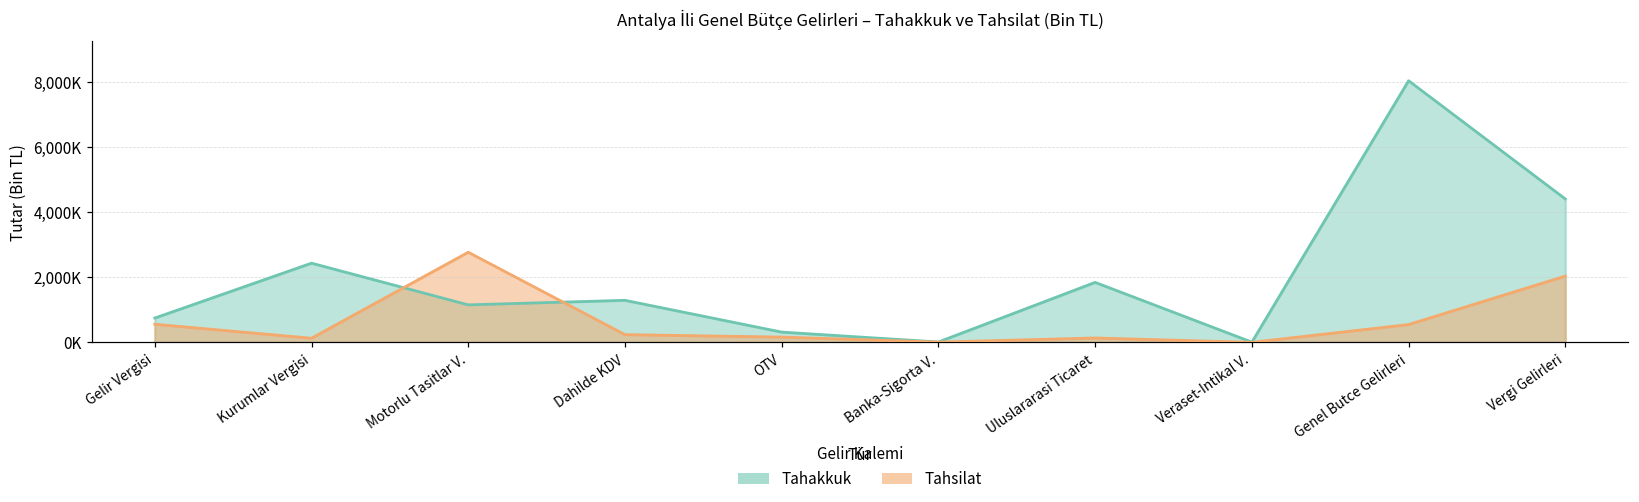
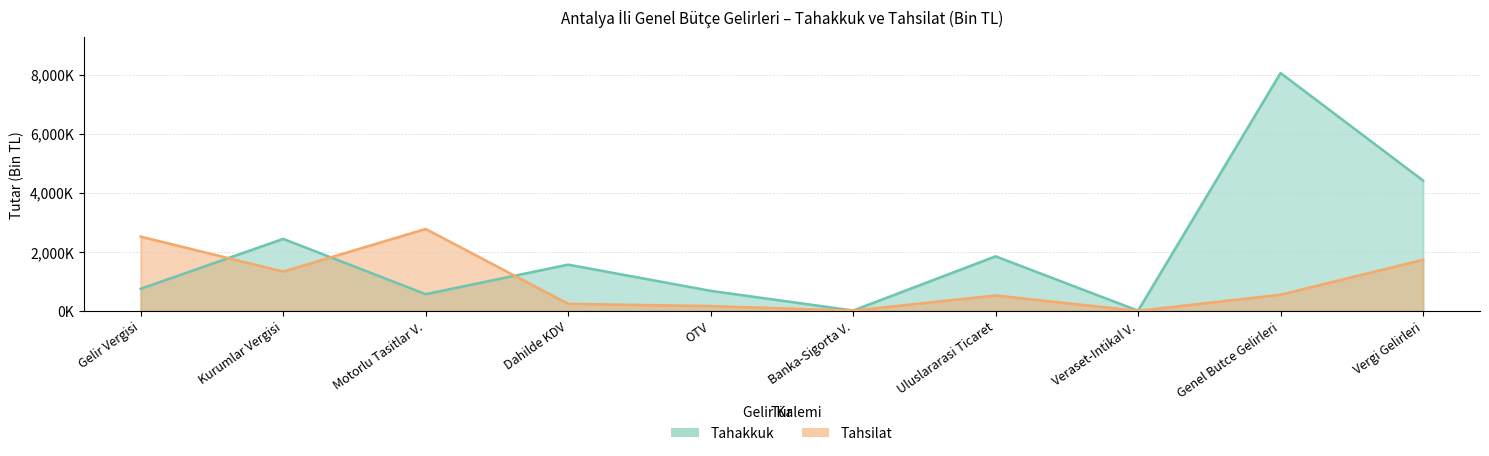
  {
    "Tahakkuk": {
      "Gelir Vergisi": "800,000",
      "Kurumlar Vergisi": "2,400,000",
-     "Motorlu Tasitlar V.": "1,200,000",
-     "Dahilde KDV": "1,300,000",
-     "OTV": "300,000",
+     "Motorlu Tasitlar V.": "600,000",
+     "Dahilde KDV": "1,600,000",
+     "OTV": "700,000",
      "Uluslararasi Ticaret": "1,800,000",
      "Genel Butce Gelirleri": "8,100,000",
      "Vergi Gelirleri": "4,400,000"
    },
    "Tahsilat": {
-     "Gelir Vergisi": "600,000",
-     "Kurumlar Vergisi": "100,000",
+     "Gelir Vergisi": "2,500,000",
+     "Kurumlar Vergisi": "1,300,000",
      "Motorlu Tasitlar V.": "2,800,000",
      "Dahilde KDV": "200,000",
      "OTV": "200,000",
-     "Uluslararasi Ticaret": "100,000",
+     "Uluslararasi Ticaret": "500,000",
      "Genel Butce Gelirleri": "600,000",
-     "Vergi Gelirleri": "2,000,000"
+     "Vergi Gelirleri": "1,700,000"
    }
  }
